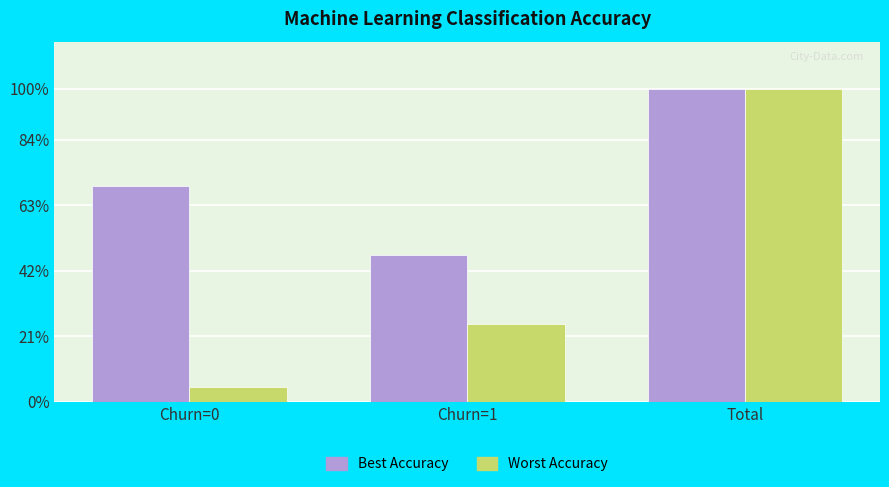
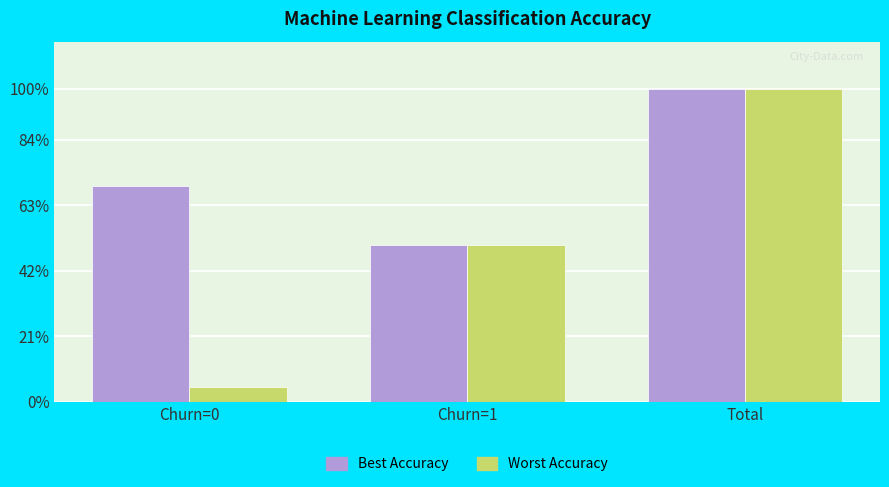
  {
    "Best Accuracy": {
      "Churn=0": "69%",
-     "Churn=1": "47%",
+     "Churn=1": "50%",
      "Total": "100%"
    },
    "Worst Accuracy": {
      "Churn=0": "5%",
-     "Churn=1": "25%",
+     "Churn=1": "50%",
      "Total": "100%"
    }
  }
